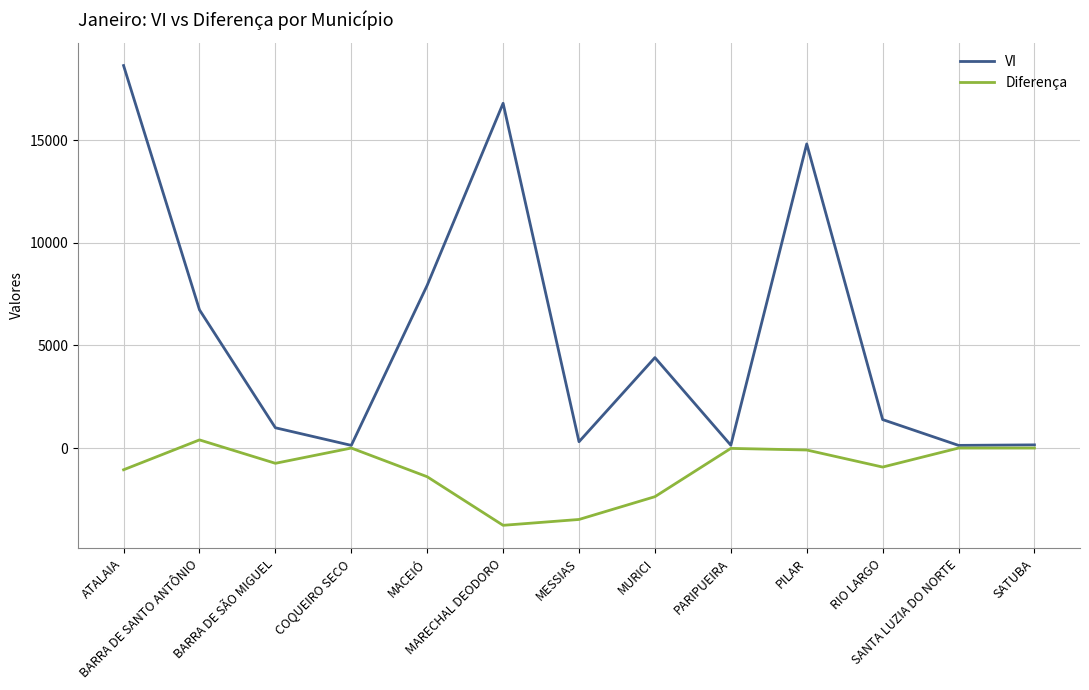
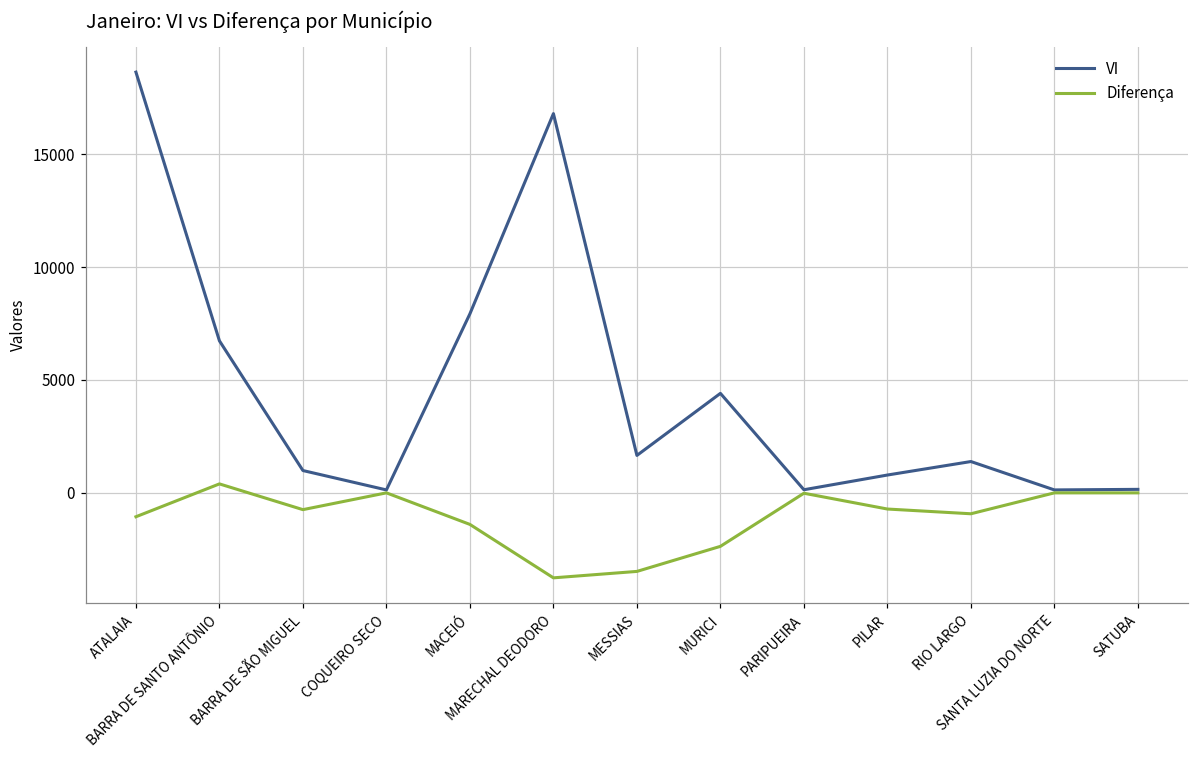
  {
    "VI": {
      "ATALAIA": 18600,
      "BARRA DE SANTO ANTÔNIO": 6700,
      "BARRA DE SÃO MIGUEL": 1000,
      "COQUEIRO SECO": 100,
      "MACEIÓ": 7900,
      "MARECHAL DEODORO": 16800,
-     "MESSIAS": 300,
+     "MESSIAS": 1700,
      "MURICI": 4400,
      "PARIPUEIRA": 100,
-     "PILAR": 14800,
+     "PILAR": 800,
      "RIO LARGO": 1400,
      "SANTA LUZIA DO NORTE": 100,
      "SATUBA": 200
    },
    "Diferença": {
      "ATALAIA": -1100,
      "BARRA DE SANTO ANTÔNIO": 400,
      "BARRA DE SÃO MIGUEL": -700,
      "COQUEIRO SECO": 0,
      "MACEIÓ": -1400,
      "MARECHAL DEODORO": -3800,
      "MESSIAS": -3500,
      "MURICI": -2400,
      "PARIPUEIRA": 0,
-     "PILAR": -100,
+     "PILAR": -700,
      "RIO LARGO": -900,
      "SANTA LUZIA DO NORTE": 0,
      "SATUBA": 0
    }
  }
